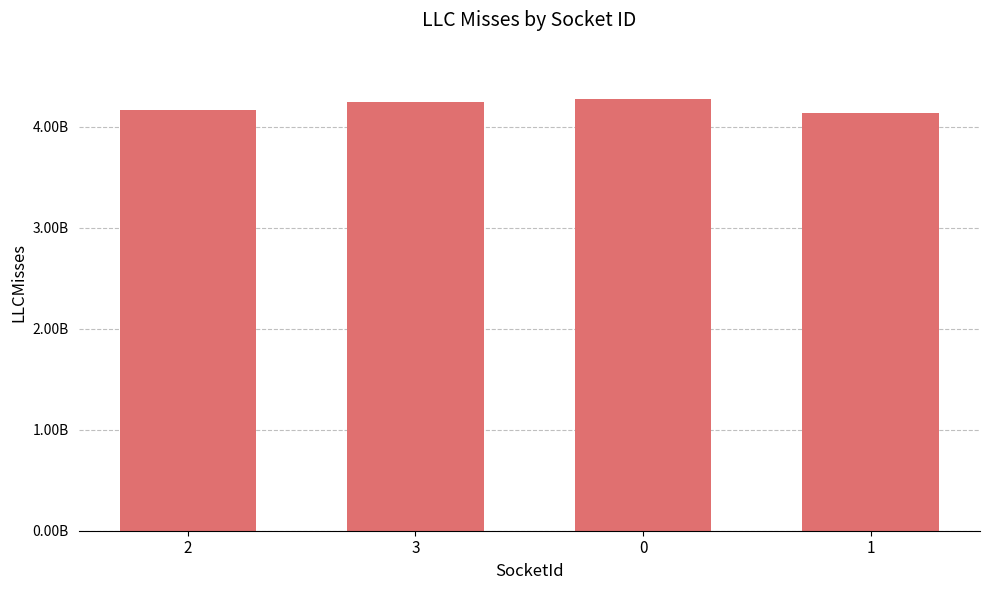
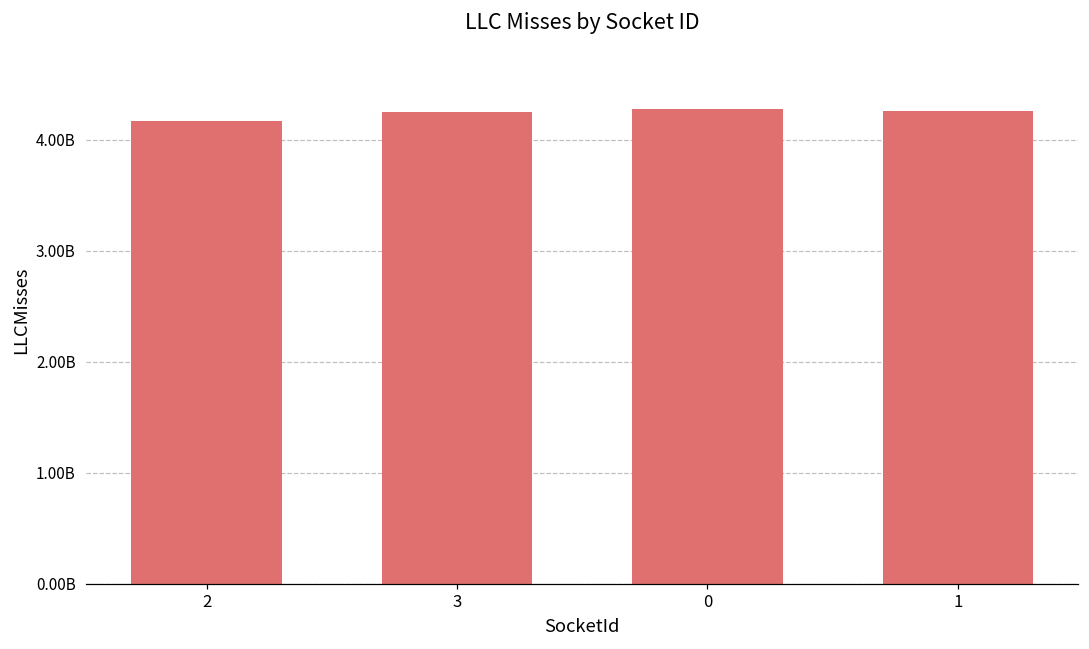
  {
    "2": 4170000000,
    "3": 4250000000,
    "0": 4280000000,
-   "1": 4140000000
+   "1": 4260000000
  }
